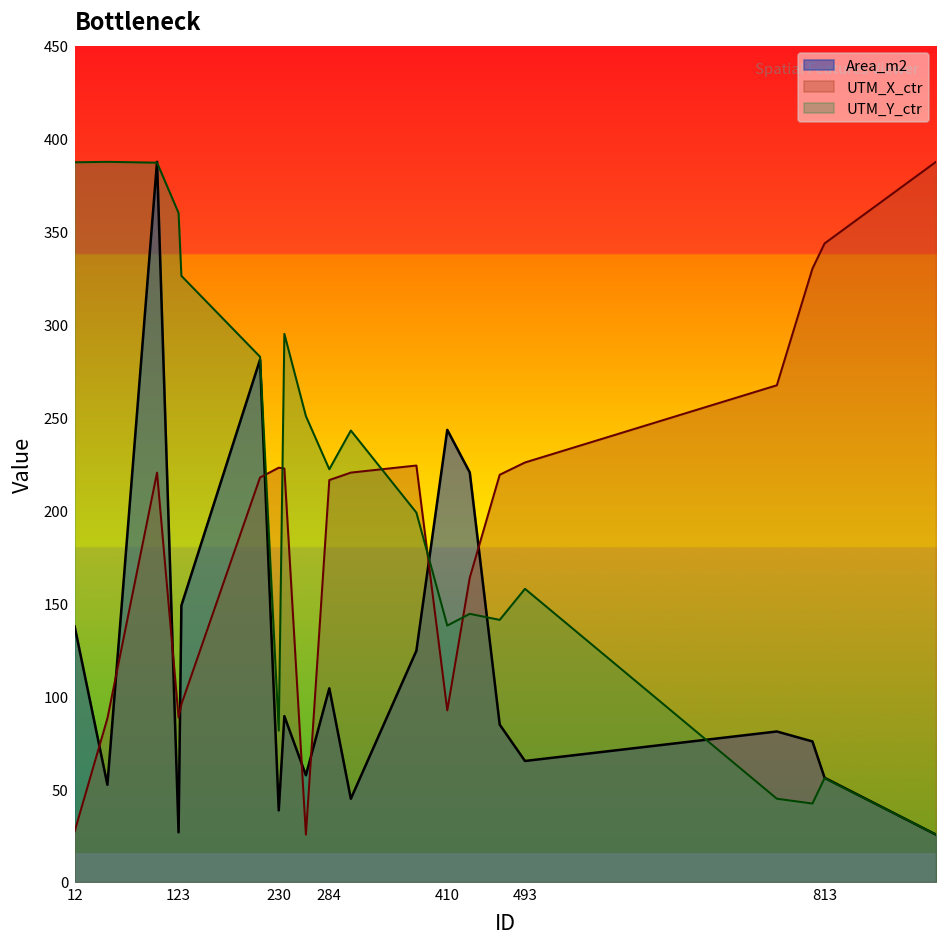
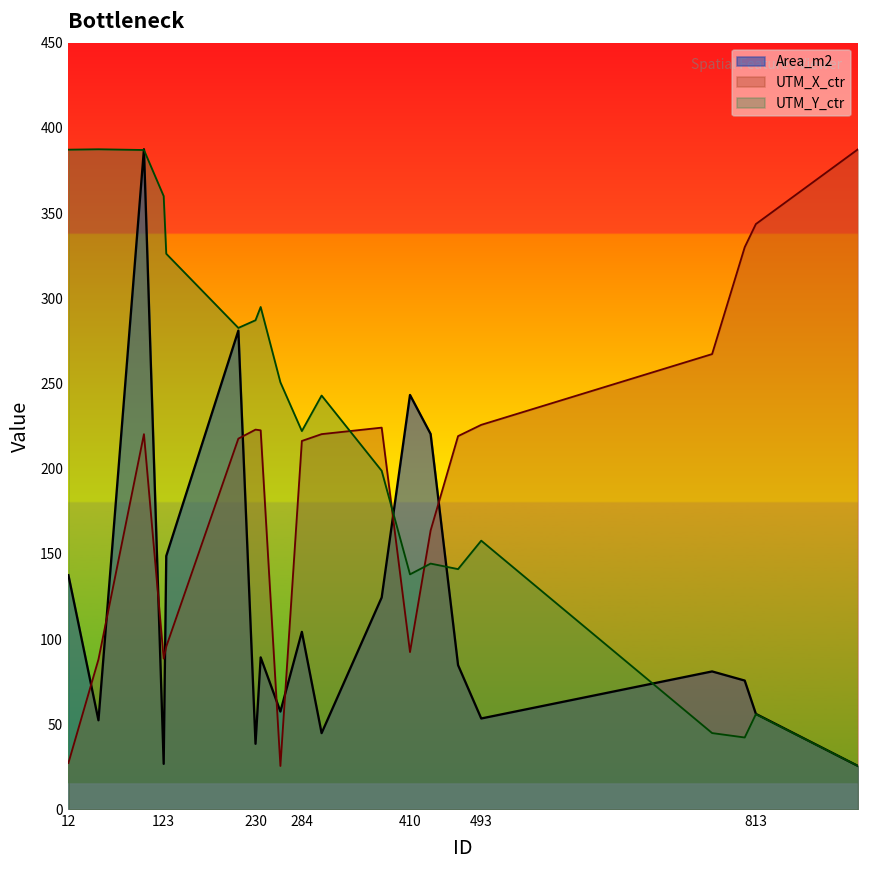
  {
    "Area_m2": {
      "12": 137,
      "123": 27,
      "230": 39,
      "284": 104,
      "410": 243,
-     "493": 65
+     "493": 53
    },
    "UTM_X_ctr": {
      "12": 27,
      "123": 89,
      "230": 223,
      "284": 216,
      "410": 92,
      "493": 226,
      "813": 344
    },
    "UTM_Y_ctr": {
      "12": 387,
      "123": 360,
-     "230": 81,
+     "230": 287,
      "284": 222,
      "410": 138,
      "493": 158
    }
  }
